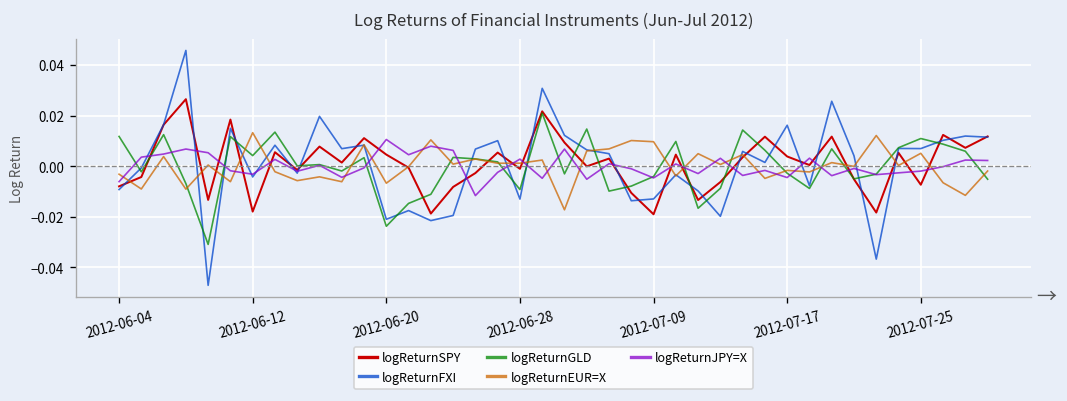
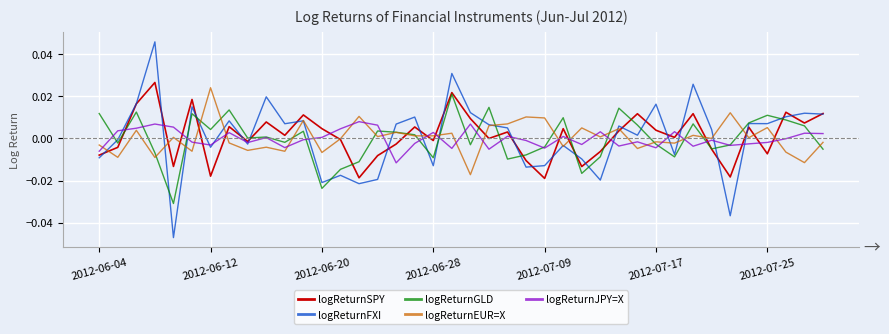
  {
    "logReturnSPY": {
      "2012-06-04": -0.008,
      "2012-06-12": -0.018,
      "2012-06-20": 0.005,
      "2012-06-28": -0.001,
      "2012-07-09": -0.019,
      "2012-07-17": 0.004,
      "2012-07-25": -0.007
    },
    "logReturnFXI": {
      "2012-06-04": -0.009,
      "2012-06-20": -0.021,
      "2012-06-28": -0.013,
      "2012-07-09": -0.013,
      "2012-07-17": 0.016,
      "2012-07-25": 0.007
    },
    "logReturnGLD": {
      "2012-06-04": 0.012,
      "2012-06-12": 0.004,
      "2012-06-20": -0.024,
      "2012-06-28": -0.009,
      "2012-07-25": 0.011
    },
    "logReturnEUR=X": {
      "2012-06-04": -0.003,
-     "2012-06-12": 0.013,
+     "2012-06-12": 0.024,
      "2012-06-20": -0.007,
      "2012-06-28": 0.001,
      "2012-07-09": 0.010,
      "2012-07-25": 0.005
    },
    "logReturnJPY=X": {
      "2012-06-04": -0.006,
-     "2012-06-20": 0.011,
+     "2012-06-20": 0.001,
      "2012-06-28": 0.003,
      "2012-07-17": -0.004,
      "2012-07-25": -0.002
    }
  }
